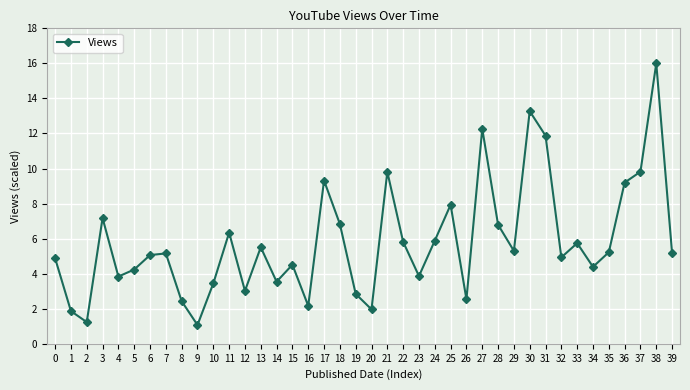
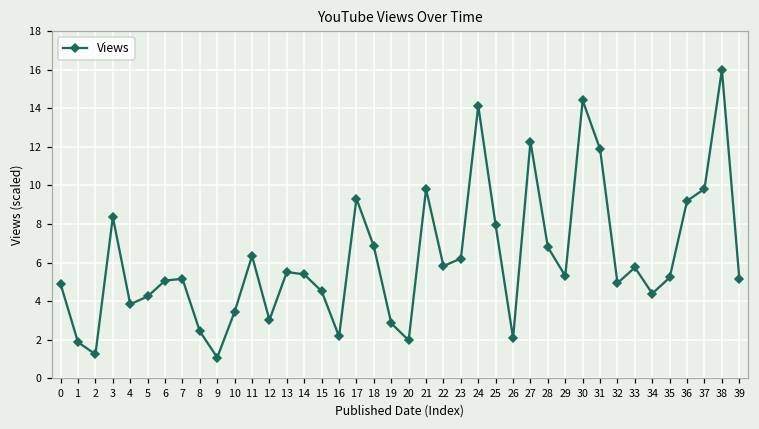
  {
    "0": 4.9,
    "1": 1.9,
    "2": 1.2,
-   "3": 7.2,
+   "3": 8.4,
    "4": 3.8,
    "5": 4.2,
    "6": 5.1,
    "7": 5.2,
    "8": 2.4,
    "9": 1.1,
    "10": 3.4,
    "11": 6.3,
    "12": 3.0,
    "13": 5.5,
-   "14": 3.5,
+   "14": 5.4,
    "15": 4.5,
    "16": 2.2,
    "17": 9.3,
    "18": 6.8,
    "19": 2.8,
    "20": 2.0,
    "21": 9.8,
    "22": 5.8,
-   "23": 3.9,
-   "24": 5.9,
+   "23": 6.2,
+   "24": 14.1,
    "25": 7.9,
-   "26": 2.5,
+   "26": 2.1,
    "27": 12.3,
    "28": 6.8,
    "29": 5.3,
-   "30": 13.3,
+   "30": 14.4,
    "31": 11.9,
    "32": 4.9,
    "33": 5.7,
    "34": 4.4,
    "35": 5.2,
    "36": 9.2,
    "37": 9.8,
    "38": 16.0,
    "39": 5.2
  }
